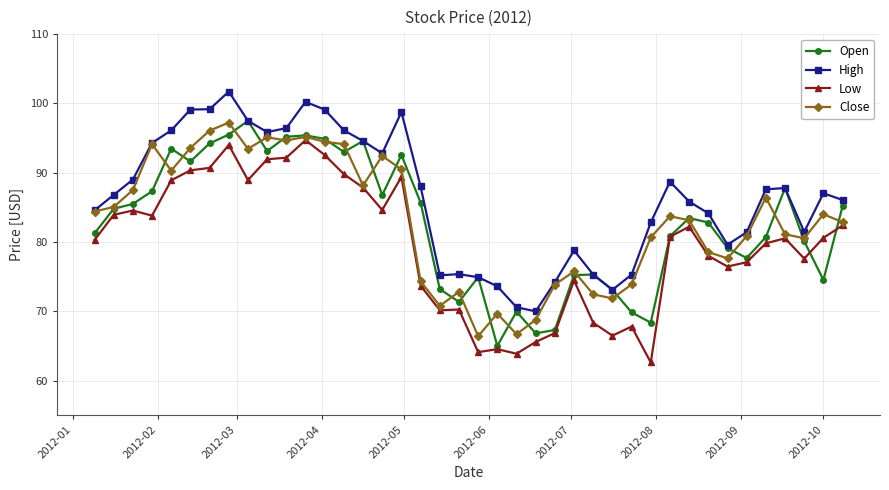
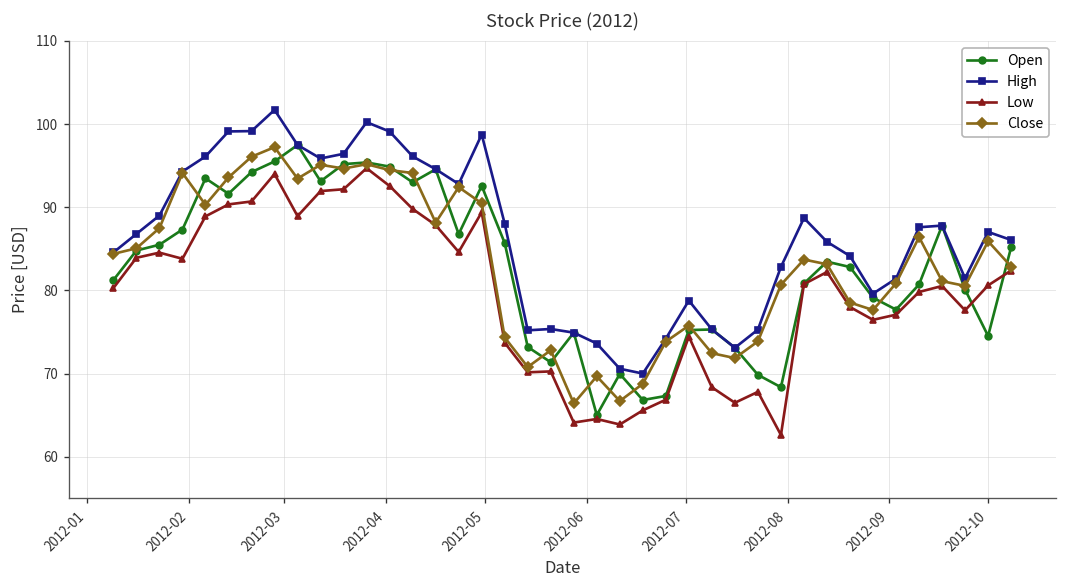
  {
    "Open": {
      "2012-10": 75
    },
    "High": {
      "2012-10": 87
    },
    "Low": {
      "2012-10": 81
    },
    "Close": {
-     "2012-10": 84
+     "2012-10": 86
    }
  }
